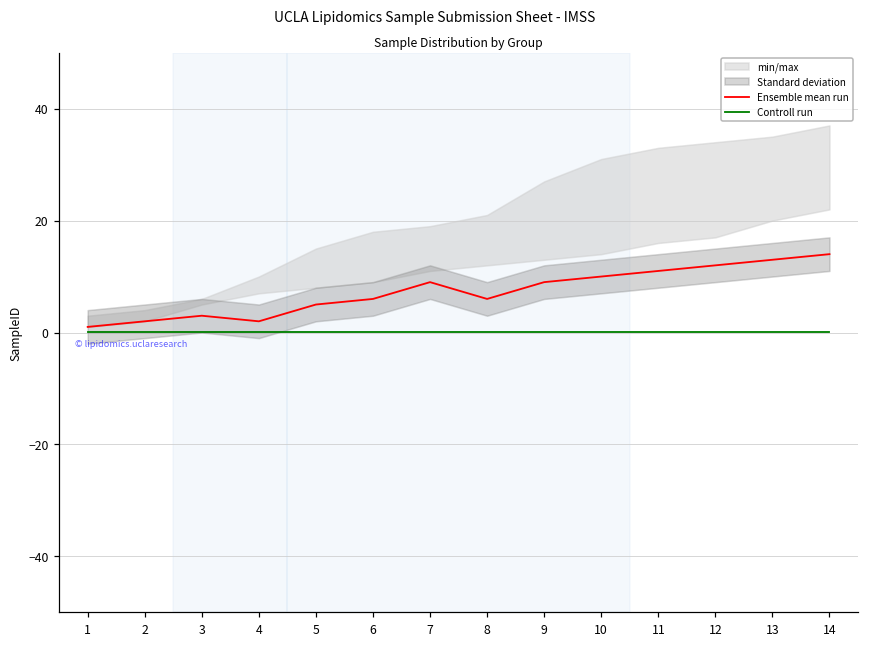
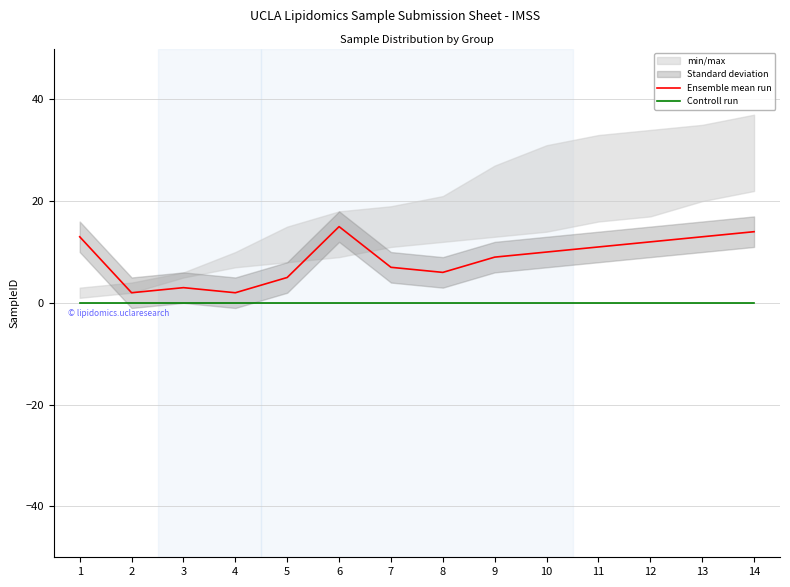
  {
    "Ensemble mean run": {
-     "1": 1,
+     "1": 13,
      "2": 2,
      "3": 3,
      "4": 2,
      "5": 5,
-     "6": 6,
-     "7": 9,
+     "6": 15,
+     "7": 7,
      "8": 6,
      "9": 9,
      "10": 10,
      "11": 11,
      "12": 12,
      "13": 13,
      "14": 14
    },
    "Controll run": {
      "1": 0,
      "2": 0,
      "3": 0,
      "4": 0,
      "5": 0,
      "6": 0,
      "7": 0,
      "8": 0,
      "9": 0,
      "10": 0,
      "11": 0,
      "12": 0,
      "13": 0,
      "14": 0
    }
  }
